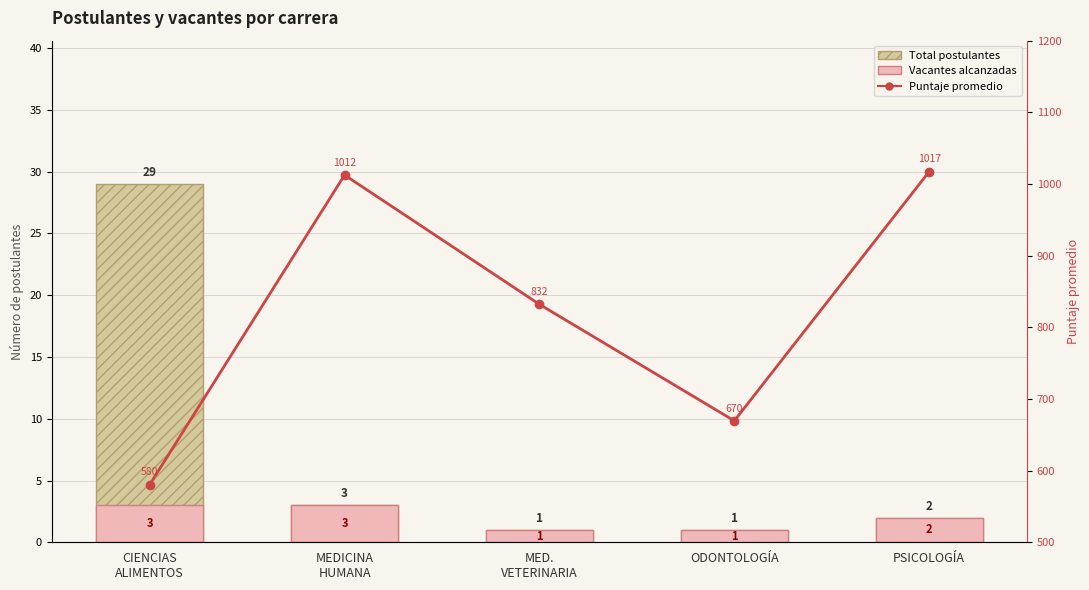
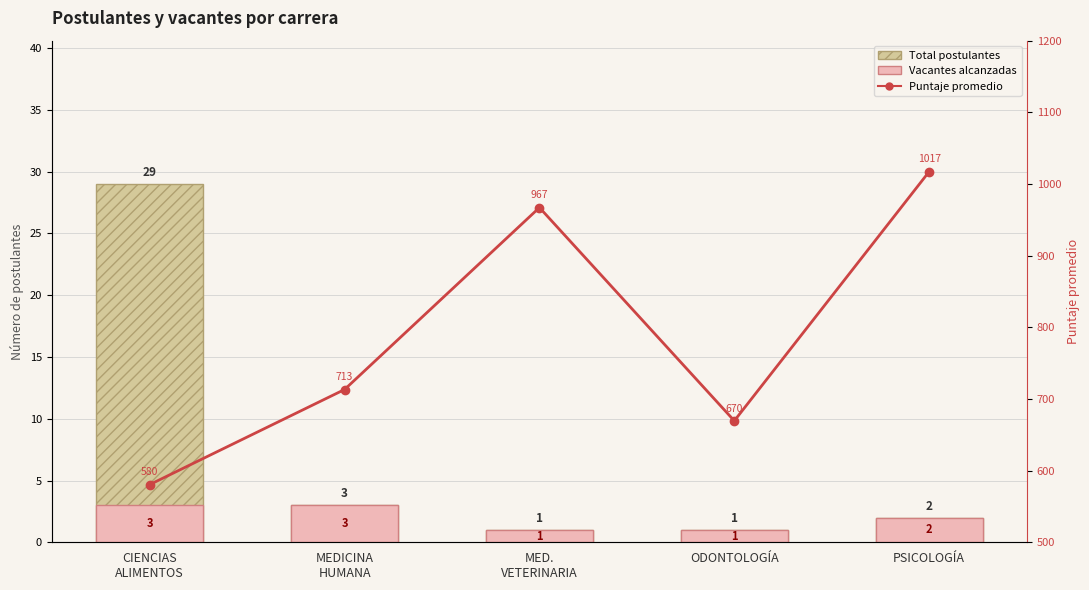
  {
    "Puntaje promedio": {
      "CIENCIAS ALIMENTOS": 580,
-     "MEDICINA HUMANA": 1012,
-     "MED. VETERINARIA": 832,
+     "MEDICINA HUMANA": 713,
+     "MED. VETERINARIA": 967,
      "ODONTOLOGÍA": 670,
      "PSICOLOGÍA": 1017
    }
  }
